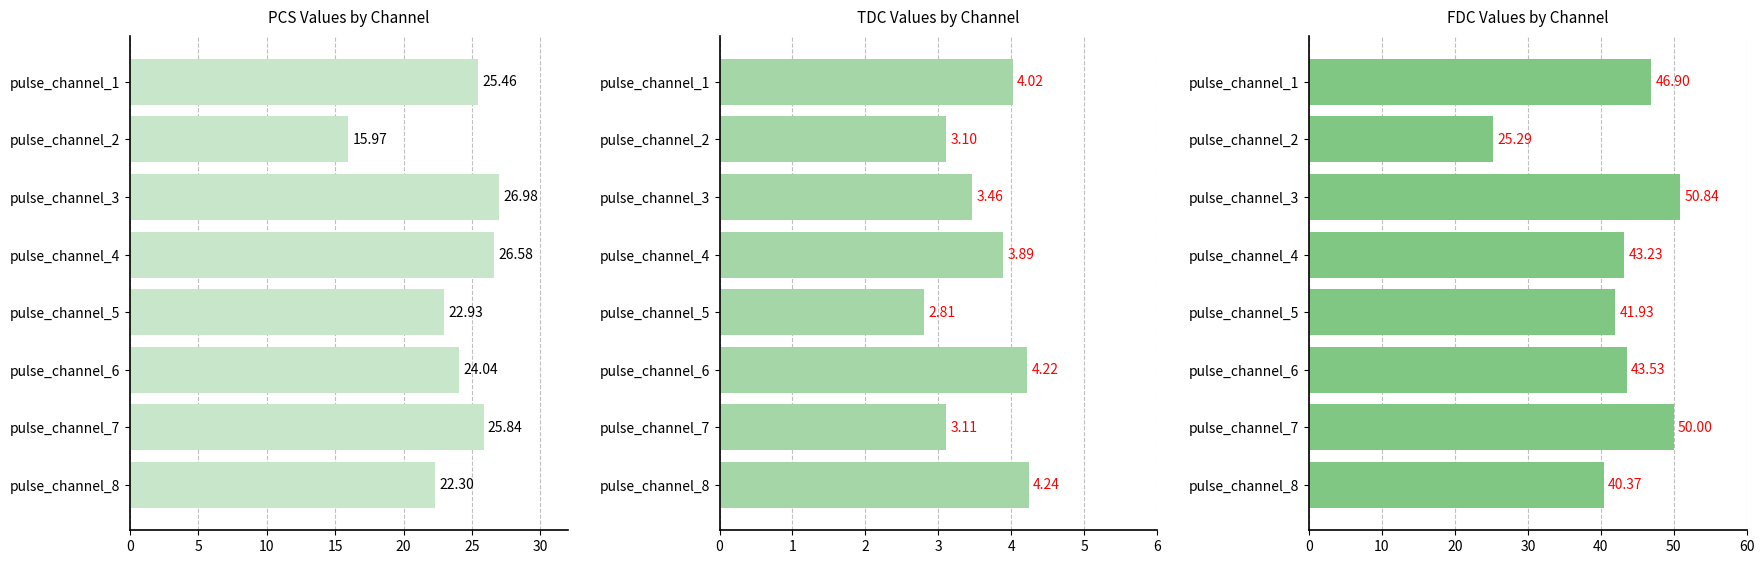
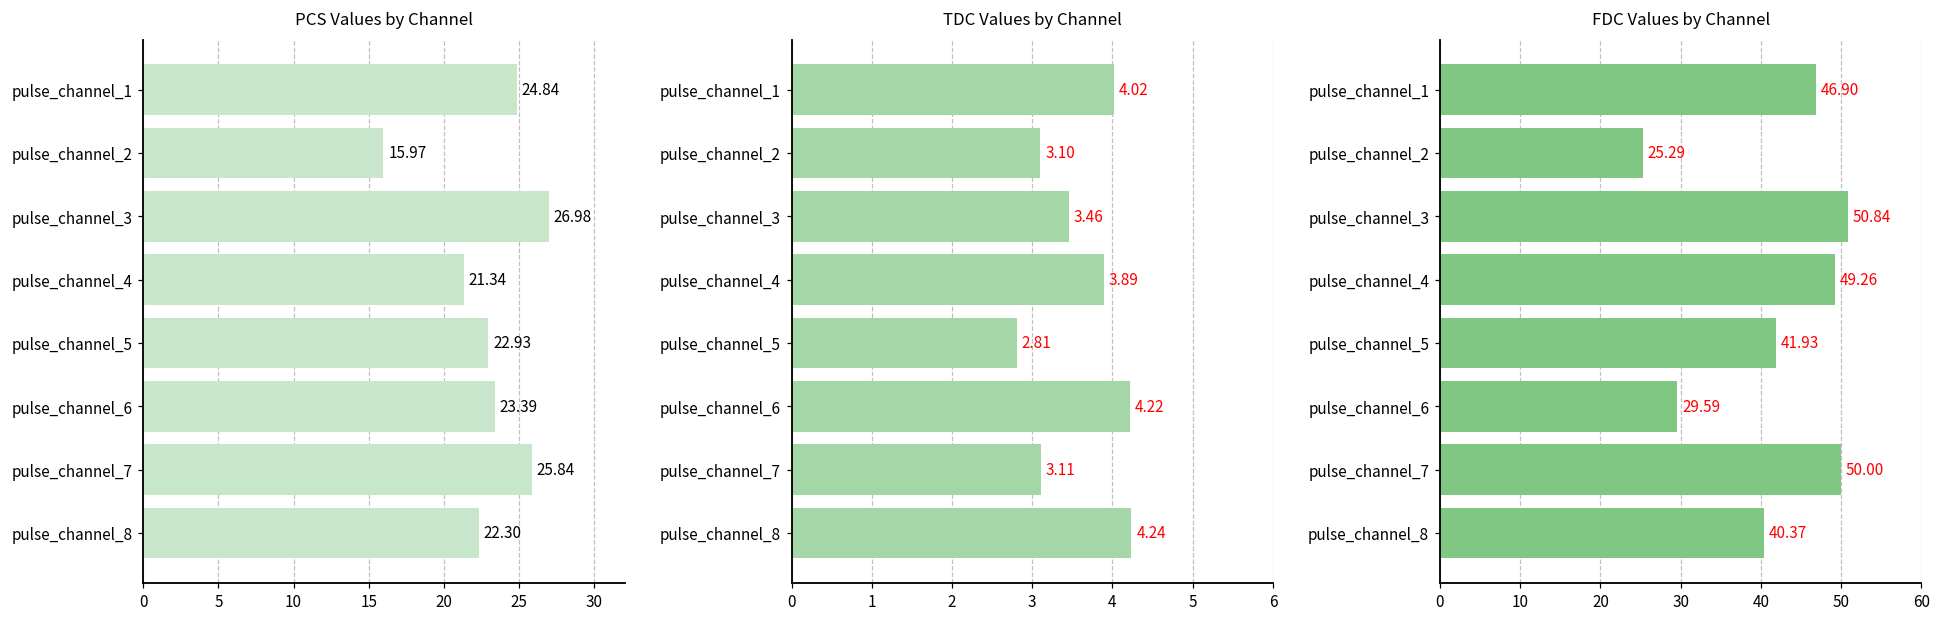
  {
    "PCS Values by Channel": {
-     "pulse_channel_1": 25.46,
+     "pulse_channel_1": 24.84,
      "pulse_channel_2": 15.97,
      "pulse_channel_3": 26.98,
-     "pulse_channel_4": 26.58,
+     "pulse_channel_4": 21.34,
      "pulse_channel_5": 22.93,
-     "pulse_channel_6": 24.04,
+     "pulse_channel_6": 23.39,
      "pulse_channel_7": 25.84,
      "pulse_channel_8": 22.30
    },
    "TDC Values by Channel": {
      "pulse_channel_1": 4.02,
      "pulse_channel_2": 3.10,
      "pulse_channel_3": 3.46,
      "pulse_channel_4": 3.89,
      "pulse_channel_5": 2.81,
      "pulse_channel_6": 4.22,
      "pulse_channel_7": 3.11,
      "pulse_channel_8": 4.24
    },
    "FDC Values by Channel": {
      "pulse_channel_1": 46.90,
      "pulse_channel_2": 25.29,
      "pulse_channel_3": 50.84,
-     "pulse_channel_4": 43.23,
+     "pulse_channel_4": 49.26,
      "pulse_channel_5": 41.93,
-     "pulse_channel_6": 43.53,
+     "pulse_channel_6": 29.59,
      "pulse_channel_7": 50.00,
      "pulse_channel_8": 40.37
    }
  }
